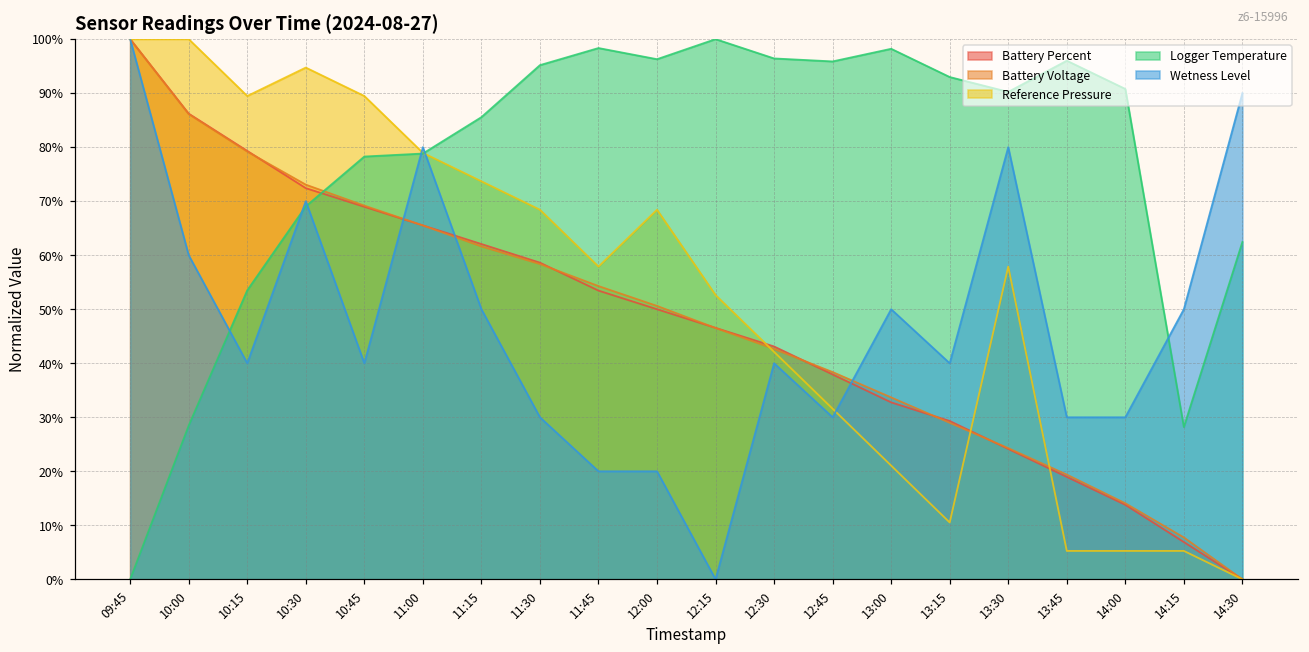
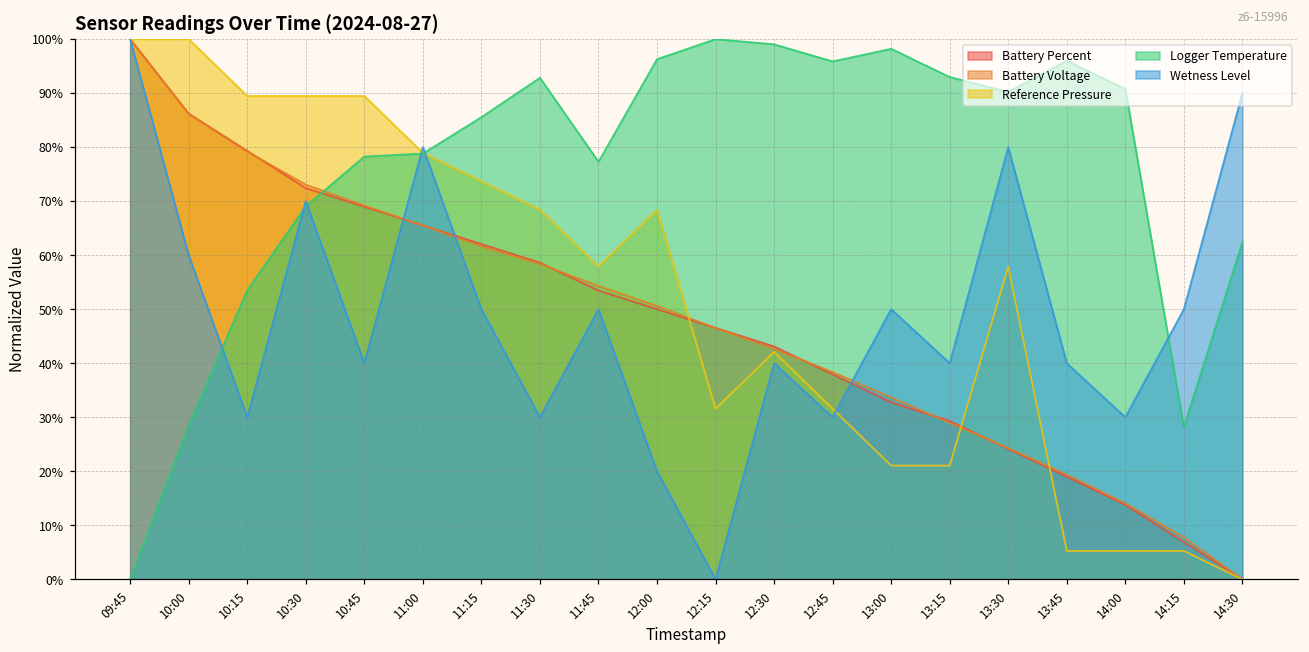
  {
    "Reference Pressure": {
      "10:00": "100%",
      "10:15": "89%",
-     "10:30": "95%",
+     "10:30": "89%",
      "10:45": "89%",
      "11:15": "74%",
      "11:30": "68%",
      "11:45": "58%",
      "12:00": "68%",
-     "12:15": "53%",
+     "12:15": "32%",
      "12:30": "42%",
      "12:45": "32%",
      "13:00": "21%",
-     "13:15": "11%",
+     "13:15": "21%",
      "13:30": "58%",
      "13:45": "5%",
      "14:00": "5%",
      "14:15": "5%"
    },
    "Logger Temperature": {
      "09:45": "0%",
      "10:00": "28%",
      "10:15": "54%",
      "10:30": "69%",
      "10:45": "78%",
      "11:15": "86%",
-     "11:30": "95%",
-     "11:45": "98%",
+     "11:30": "93%",
+     "11:45": "77%",
      "12:00": "96%",
      "12:15": "100%",
-     "12:30": "96%",
+     "12:30": "99%",
      "12:45": "96%",
      "13:00": "98%",
      "13:15": "93%",
      "14:15": "28%",
      "14:30": "62%"
    },
    "Wetness Level": {
      "10:00": "60%",
-     "10:15": "40%",
+     "10:15": "30%",
      "10:30": "70%",
      "10:45": "40%",
      "11:00": "80%",
      "11:15": "50%",
      "11:30": "30%",
-     "11:45": "20%",
+     "11:45": "50%",
      "12:00": "20%",
      "12:15": "0%",
      "12:30": "40%",
      "12:45": "30%",
      "13:00": "50%",
      "13:15": "40%",
      "13:30": "80%",
-     "13:45": "30%",
+     "13:45": "40%",
      "14:00": "30%",
      "14:15": "50%"
    }
  }
